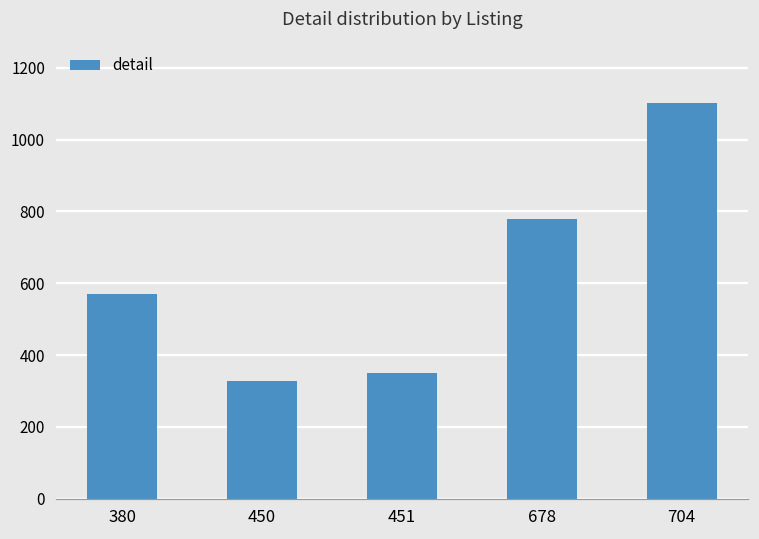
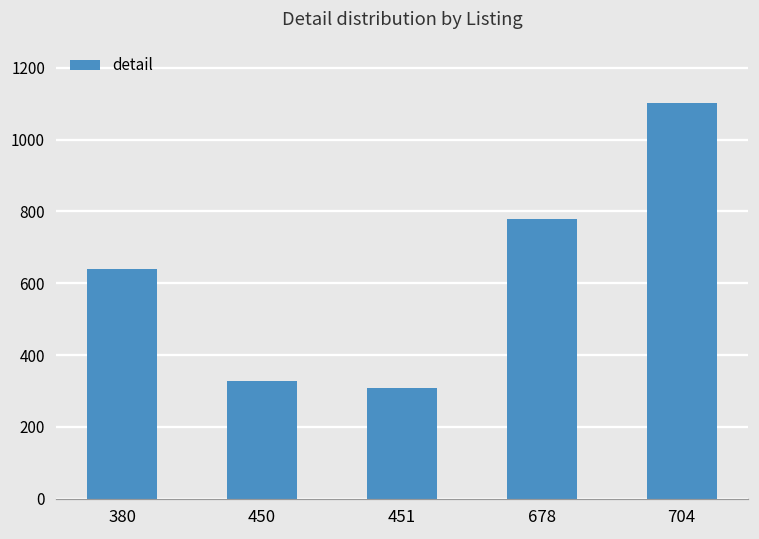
  {
-   "380": 570,
+   "380": 640,
    "450": 330,
-   "451": 350,
+   "451": 310,
    "678": 780,
    "704": 1100
  }
